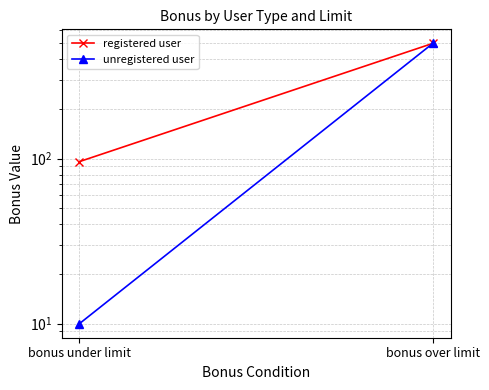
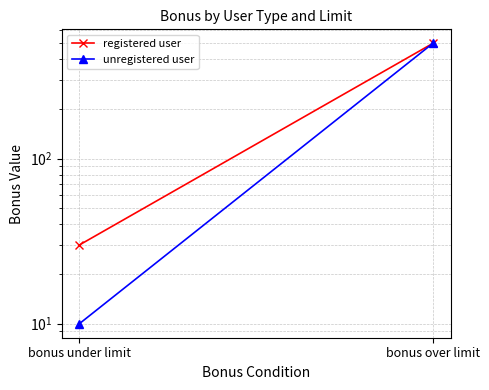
  {
    "registered user": {
-     "bonus under limit": 100
+     "bonus under limit": 30
    },
    "unregistered user": {
      "bonus under limit": 10
    }
  }
